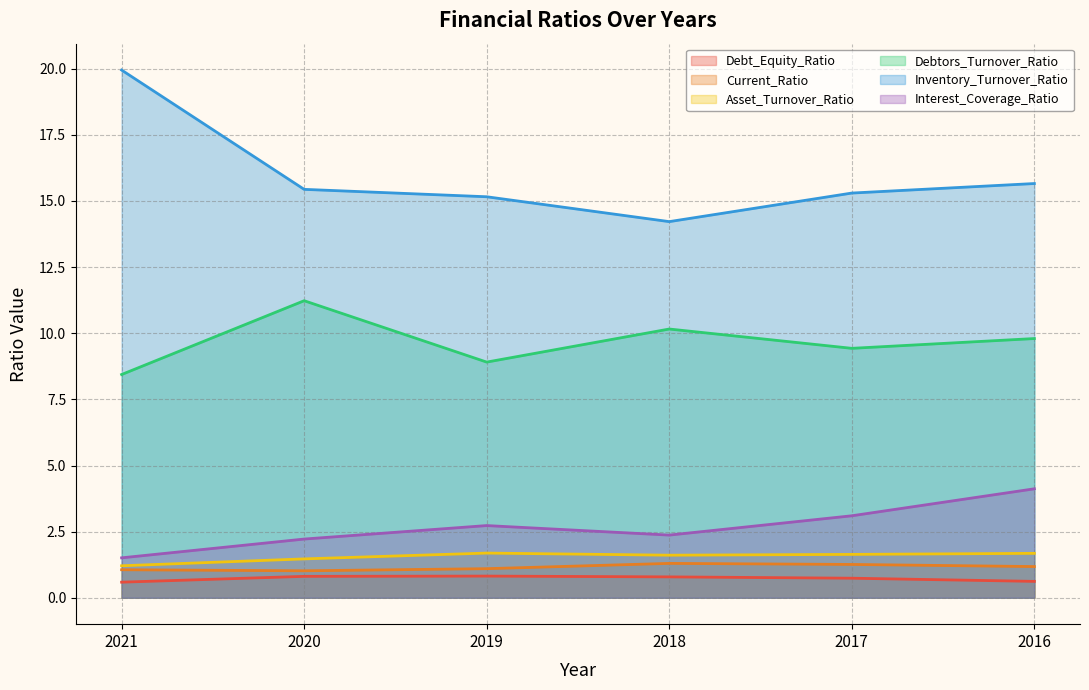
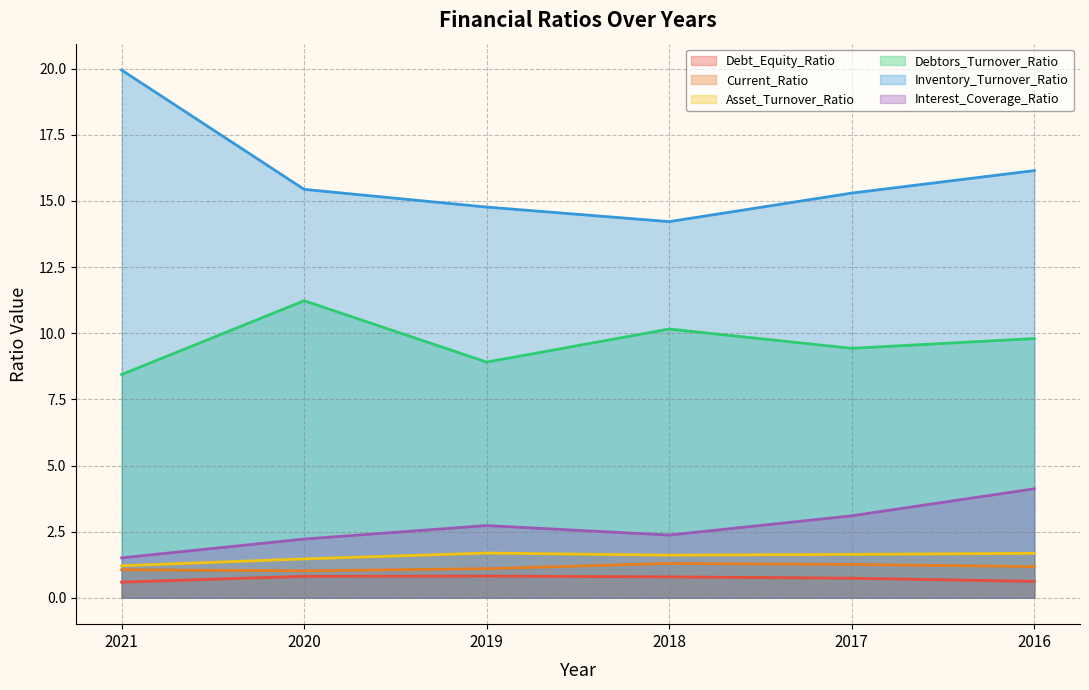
  {
    "Debtors_Turnover_Ratio": {
      "2021": 8.4,
      "2020": 11.2,
      "2019": 8.9,
      "2018": 10.2,
      "2017": 9.4,
      "2016": 9.8
    },
    "Inventory_Turnover_Ratio": {
      "2021": 20.0,
      "2020": 15.4,
-     "2019": 15.2,
+     "2019": 14.8,
      "2018": 14.2,
      "2017": 15.3,
-     "2016": 15.7
+     "2016": 16.2
    },
    "Interest_Coverage_Ratio": {
      "2021": 1.5,
      "2020": 2.2,
      "2019": 2.7,
      "2018": 2.4,
      "2017": 3.1,
      "2016": 4.1
    }
  }
